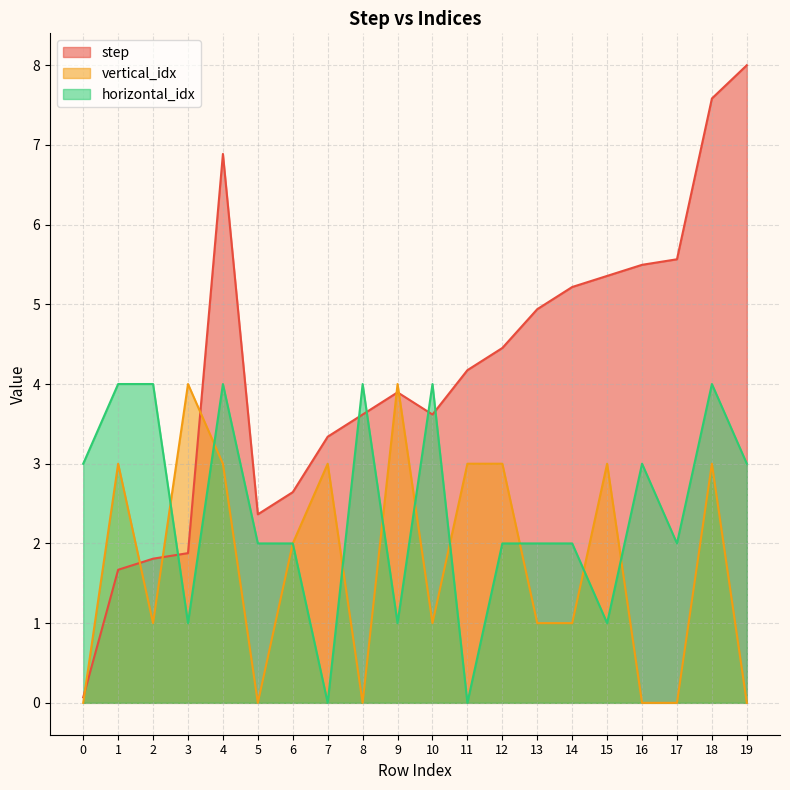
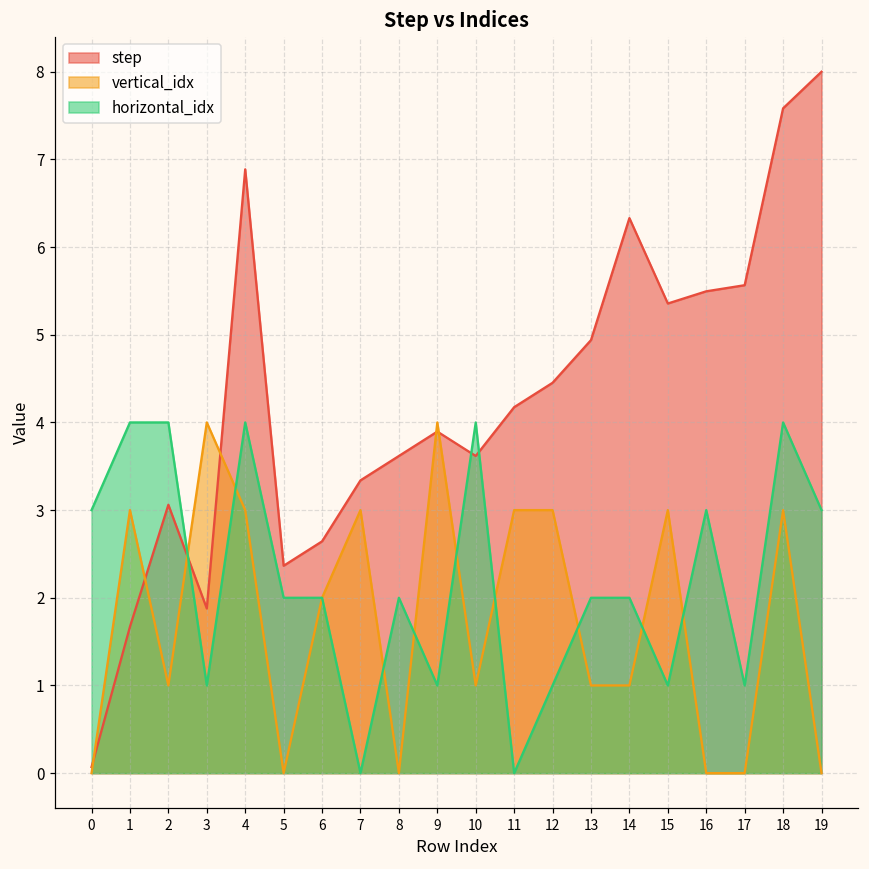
  {
    "step": {
      "0": 0.1,
      "1": 1.7,
-     "2": 1.8,
+     "2": 3.1,
      "3": 1.9,
      "4": 6.9,
      "5": 2.4,
      "6": 2.6,
      "7": 3.3,
      "8": 3.6,
      "9": 3.9,
      "10": 3.6,
      "11": 4.2,
      "12": 4.5,
      "13": 4.9,
-     "14": 5.2,
+     "14": 6.3,
      "15": 5.4,
      "16": 5.5,
      "17": 5.6,
      "18": 7.6,
      "19": 8.0
    },
    "vertical_idx": {
      "0": 0.0,
      "1": 3.0,
      "2": 1.0,
      "3": 4.0,
      "4": 3.0,
      "5": 0.0,
      "7": 3.0,
      "8": 0.0,
      "9": 4.0,
      "10": 1.0,
      "11": 3.0,
      "12": 3.0,
      "13": 1.0,
      "14": 1.0,
      "15": 3.0,
      "16": 0.0,
      "17": 0.0,
      "18": 3.0,
      "19": 0.0
    },
    "horizontal_idx": {
      "0": 3,
      "1": 4,
      "2": 4,
      "3": 1,
      "4": 4,
      "5": 2,
      "7": 0,
-     "8": 4,
+     "8": 2,
      "9": 1,
      "10": 4,
      "11": 0,
-     "12": 2,
+     "12": 1,
      "13": 2,
      "14": 2,
      "15": 1,
      "16": 3,
-     "17": 2,
+     "17": 1,
      "18": 4,
      "19": 3
    }
  }
